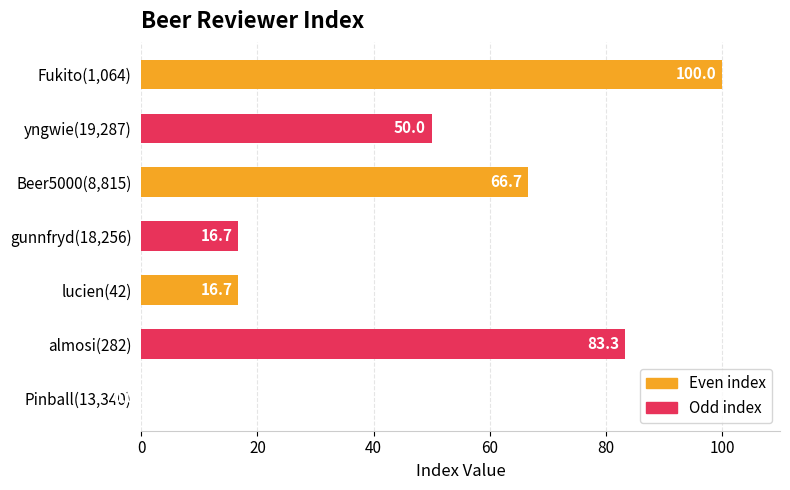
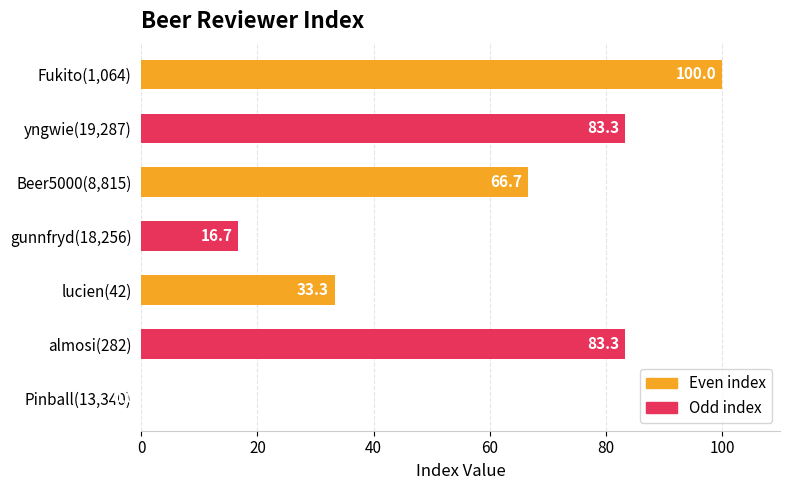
  {
    "Fukito(1,064)": 100.0,
-   "yngwie(19,287)": 50.0,
+   "yngwie(19,287)": 83.3,
    "Beer5000(8,815)": 66.7,
    "gunnfryd(18,256)": 16.7,
-   "lucien(42)": 16.7,
+   "lucien(42)": 33.3,
    "almosi(282)": 83.3
  }
